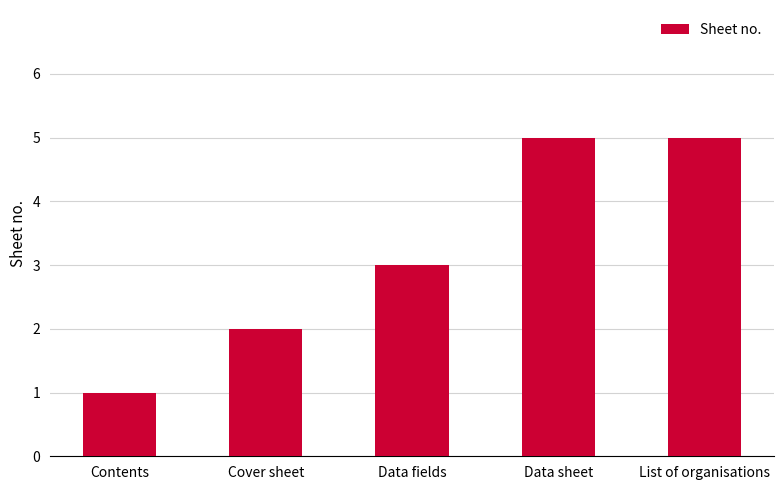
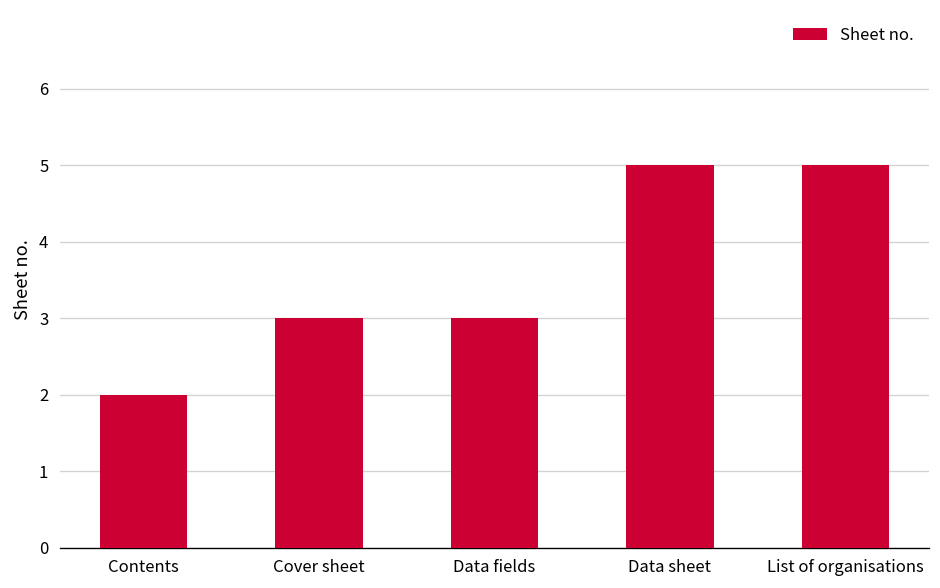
  {
-   "Contents": 1,
-   "Cover sheet": 2,
+   "Contents": 2,
+   "Cover sheet": 3,
    "Data fields": 3,
    "Data sheet": 5,
    "List of organisations": 5
  }
